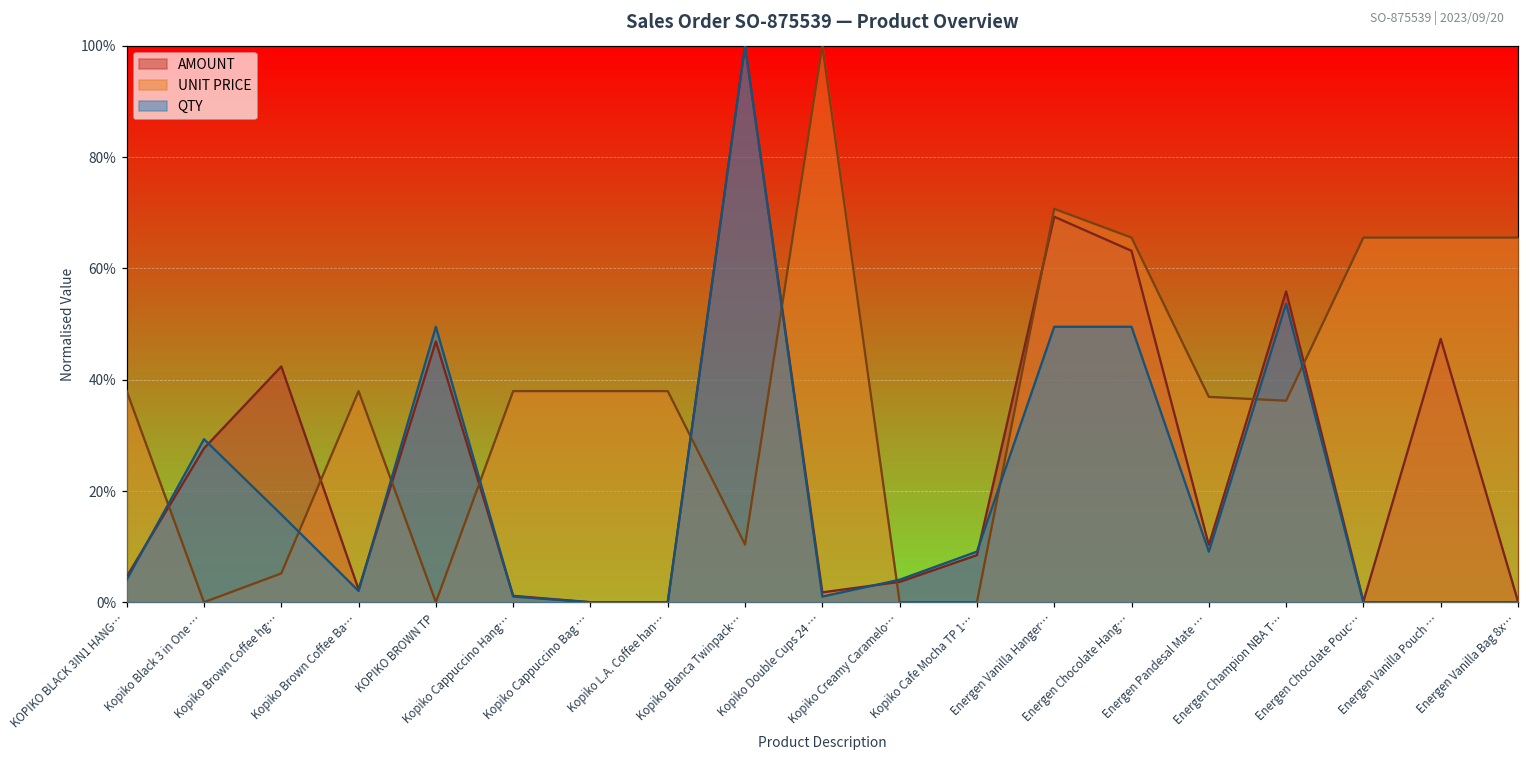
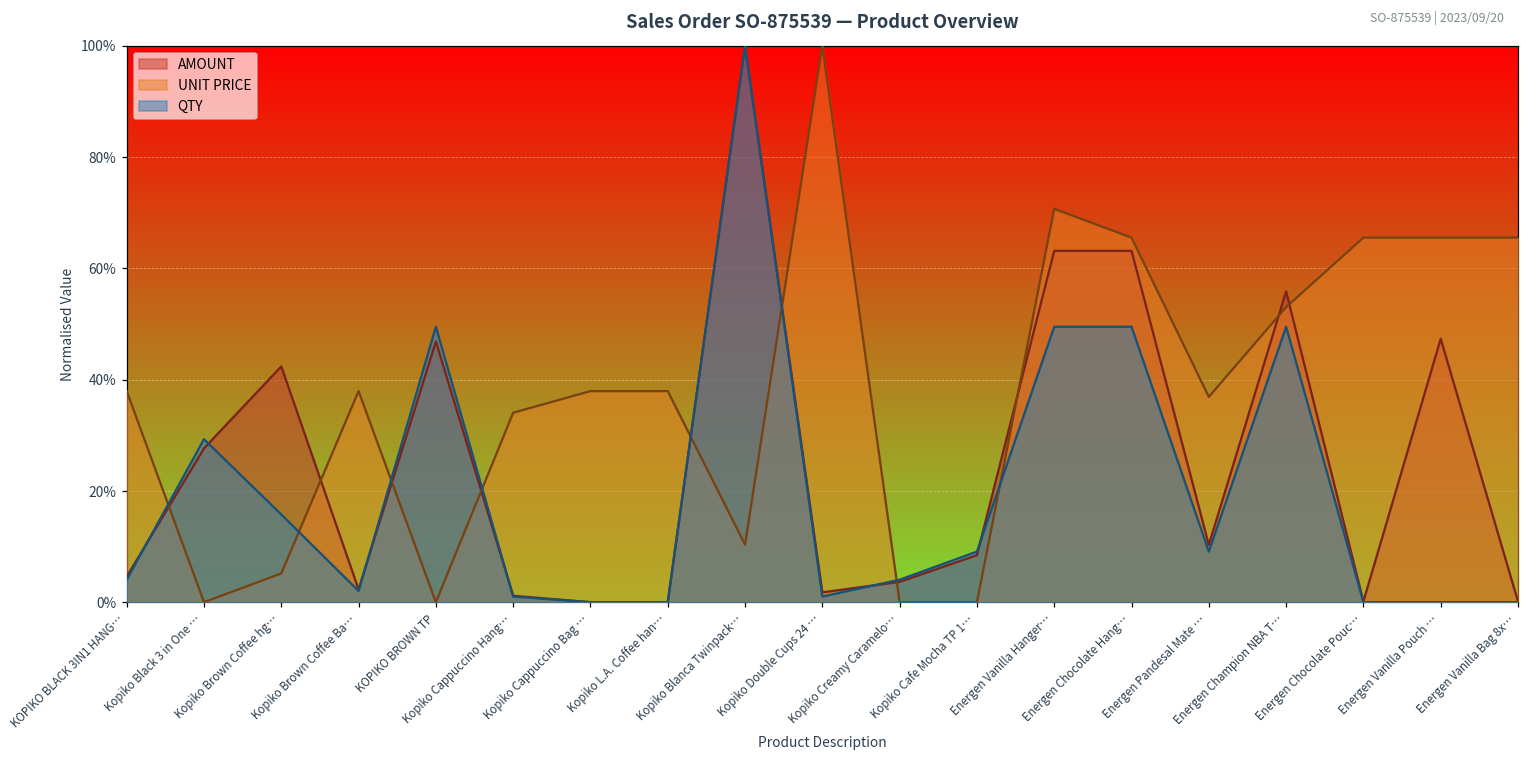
  {
    "AMOUNT": {
      "KOPIKO BLACK 3IN1 HANG…": "5%",
      "Kopiko Black 3 in One …": "28%",
      "Kopiko Brown Coffee hg…": "42%",
      "KOPIKO BROWN TP": "47%",
      "Kopiko Double Cups 24 …": "2%",
      "Kopiko Cafe Mocha TP 1…": "8%",
-     "Energen Vanilla Hanger…": "69%",
+     "Energen Vanilla Hanger…": "63%",
      "Energen Chocolate Hang…": "63%",
      "Energen Pandesal Mate …": "10%",
      "Energen Champion NBA T…": "56%",
      "Energen Vanilla Pouch …": "47%"
    },
    "UNIT PRICE": {
      "KOPIKO BLACK 3IN1 HANG…": "38%",
      "Kopiko Black 3 in One …": "0%",
      "Kopiko Brown Coffee hg…": "5%",
      "Kopiko Brown Coffee Ba…": "38%",
      "KOPIKO BROWN TP": "0%",
-     "Kopiko Cappuccino Hang…": "38%",
+     "Kopiko Cappuccino Hang…": "34%",
      "Kopiko Cappuccino Bag …": "38%",
      "Kopiko L.A. Coffee han…": "38%",
      "Kopiko Blanca Twinpack…": "10%",
      "Kopiko Double Cups 24 …": "100%",
      "Kopiko Creamy Caramelo…": "0%",
      "Kopiko Cafe Mocha TP 1…": "0%",
      "Energen Vanilla Hanger…": "71%",
      "Energen Chocolate Hang…": "66%",
      "Energen Pandesal Mate …": "37%",
-     "Energen Champion NBA T…": "36%",
+     "Energen Champion NBA T…": "53%",
      "Energen Chocolate Pouc…": "66%",
      "Energen Vanilla Pouch …": "66%",
      "Energen Vanilla Bag 8x…": "66%"
    },
    "QTY": {
      "KOPIKO BLACK 3IN1 HANG…": "4%",
      "Kopiko Black 3 in One …": "29%",
      "Kopiko Brown Coffee hg…": "16%",
      "KOPIKO BROWN TP": "49%",
      "Kopiko Double Cups 24 …": "1%",
      "Kopiko Cafe Mocha TP 1…": "9%",
      "Energen Vanilla Hanger…": "49%",
      "Energen Chocolate Hang…": "49%",
      "Energen Pandesal Mate …": "9%",
-     "Energen Champion NBA T…": "54%",
+     "Energen Champion NBA T…": "49%",
      "Energen Vanilla Pouch …": "0%"
    }
  }
